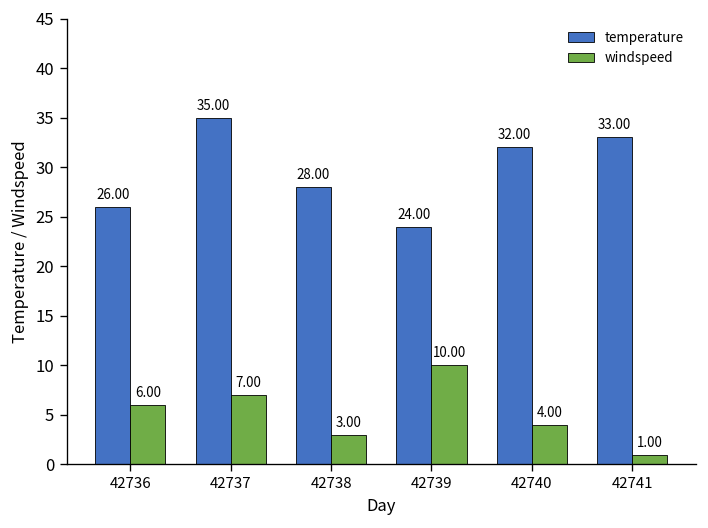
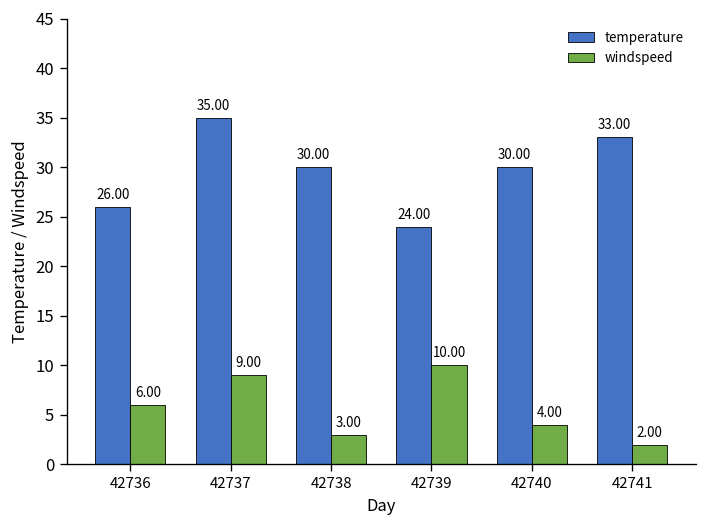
  {
    "temperature": {
      "42736": 26.00,
      "42737": 35.00,
-     "42738": 28.00,
+     "42738": 30.00,
      "42739": 24.00,
-     "42740": 32.00,
+     "42740": 30.00,
      "42741": 33.00
    },
    "windspeed": {
      "42736": 6.00,
-     "42737": 7.00,
+     "42737": 9.00,
      "42738": 3.00,
      "42739": 10.00,
      "42740": 4.00,
-     "42741": 1.00
+     "42741": 2.00
    }
  }
